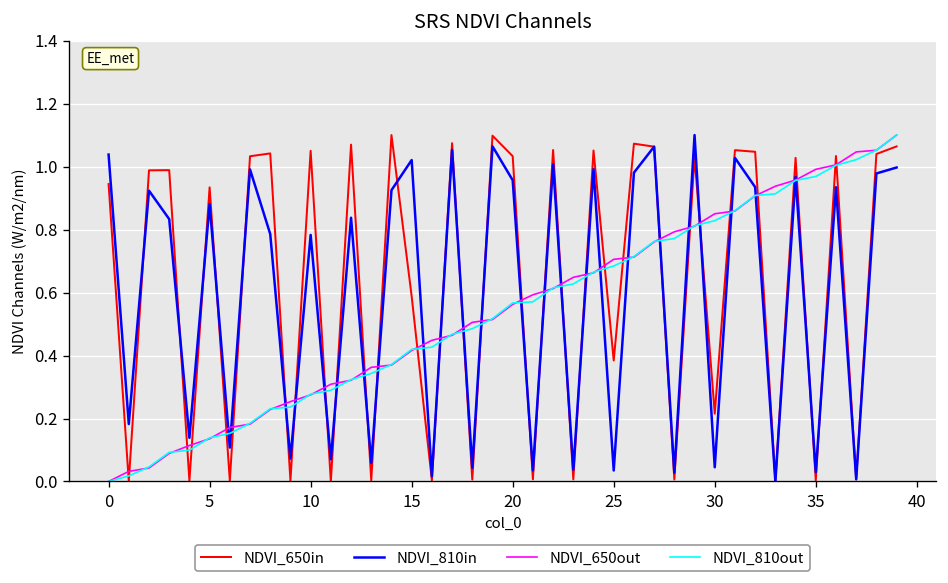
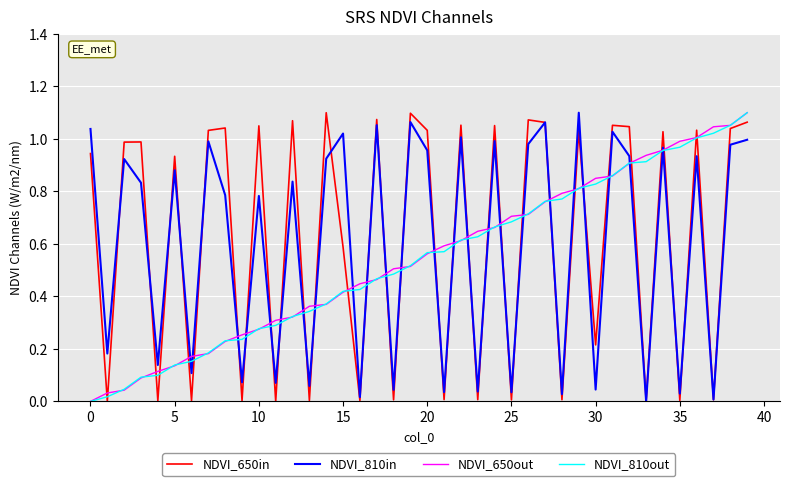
  {
    "NDVI_650in": {
      "0": 0.94,
      "5": 0.93,
      "10": 1.05,
      "15": 0.59,
      "20": 1.03,
-     "25": 0.38,
+     "25": 0.01,
      "30": 0.22,
      "35": 0.00
    },
    "NDVI_810in": {
      "0": 1.04,
      "5": 0.88,
      "10": 0.78,
      "15": 1.02,
      "20": 0.96,
      "25": 0.03,
      "30": 0.05,
      "35": 0.03
    },
    "NDVI_650out": {
      "25": 0.71,
      "30": 0.85,
      "35": 0.99
    },
    "NDVI_810out": {
      "25": 0.68,
      "30": 0.83,
      "35": 0.97
    }
  }
